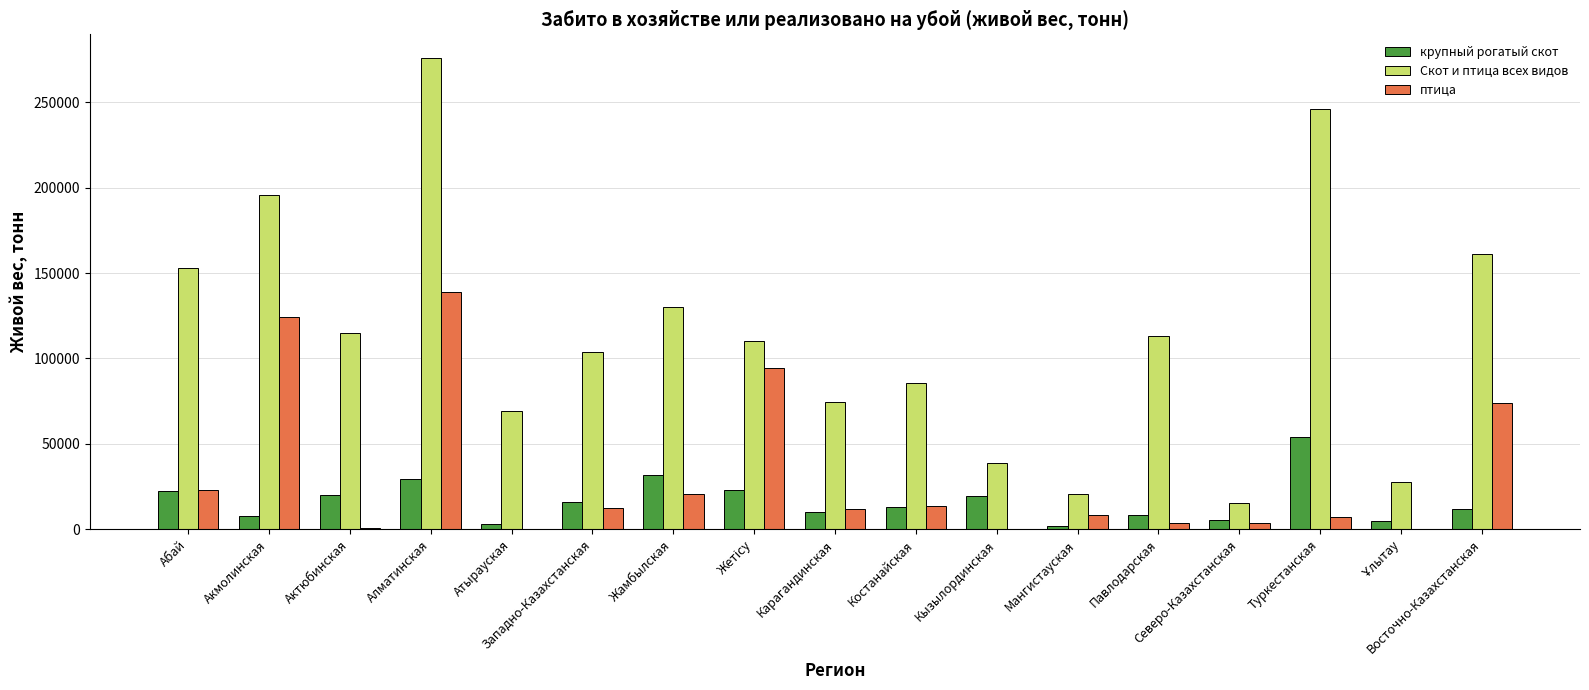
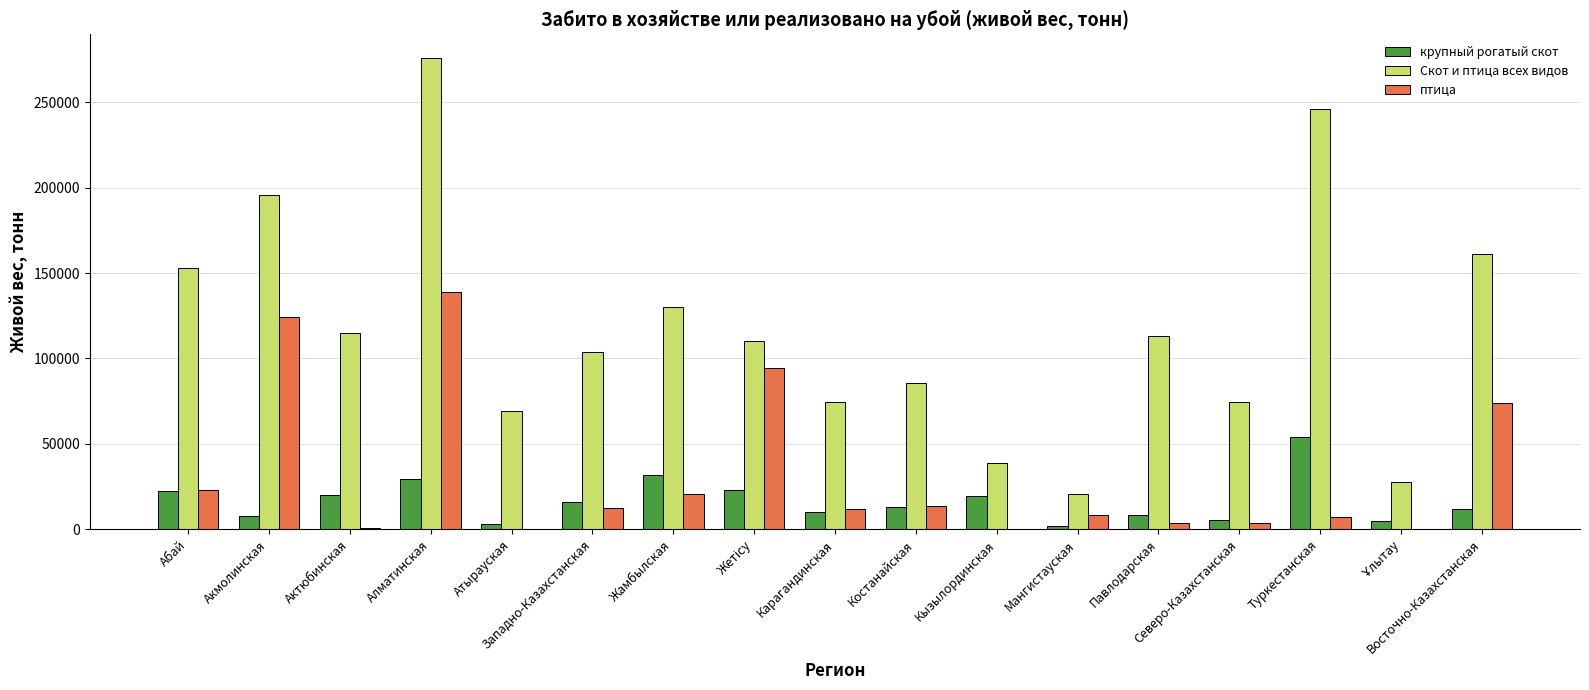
  {
    "крупный рогатый скот": {
      "Абай": 22000,
      "Акмолинская": 8000,
      "Актюбинская": 20000,
      "Алматинская": 30000,
      "Атырауская": 3000,
      "Западно-Казахстанская": 16000,
      "Жамбылская": 32000,
      "Жетісу": 23000,
      "Карагандинская": 10000,
      "Костанайская": 13000,
      "Кызылординская": 19000,
      "Мангистауская": 2000,
      "Павлодарская": 8000,
      "Северо-Казахстанская": 6000,
      "Туркестанская": 54000,
      "Ұлытау": 5000,
      "Восточно-Казахстанская": 12000
    },
    "Скот и птица всех видов": {
      "Абай": 153000,
      "Акмолинская": 196000,
      "Актюбинская": 115000,
      "Алматинская": 276000,
      "Атырауская": 69000,
      "Западно-Казахстанская": 104000,
      "Жамбылская": 130000,
      "Жетісу": 110000,
      "Карагандинская": 74000,
      "Костанайская": 85000,
      "Кызылординская": 39000,
      "Мангистауская": 21000,
      "Павлодарская": 113000,
-     "Северо-Казахстанская": 16000,
+     "Северо-Казахстанская": 74000,
      "Туркестанская": 246000,
      "Ұлытау": 27000,
      "Восточно-Казахстанская": 161000
    },
    "птица": {
      "Абай": 23000,
      "Акмолинская": 124000,
      "Алматинская": 139000,
      "Западно-Казахстанская": 13000,
      "Жамбылская": 21000,
      "Жетісу": 95000,
      "Карагандинская": 12000,
      "Костанайская": 14000,
      "Мангистауская": 9000,
      "Павлодарская": 3000,
      "Северо-Казахстанская": 4000,
      "Туркестанская": 7000,
      "Восточно-Казахстанская": 74000
    }
  }
